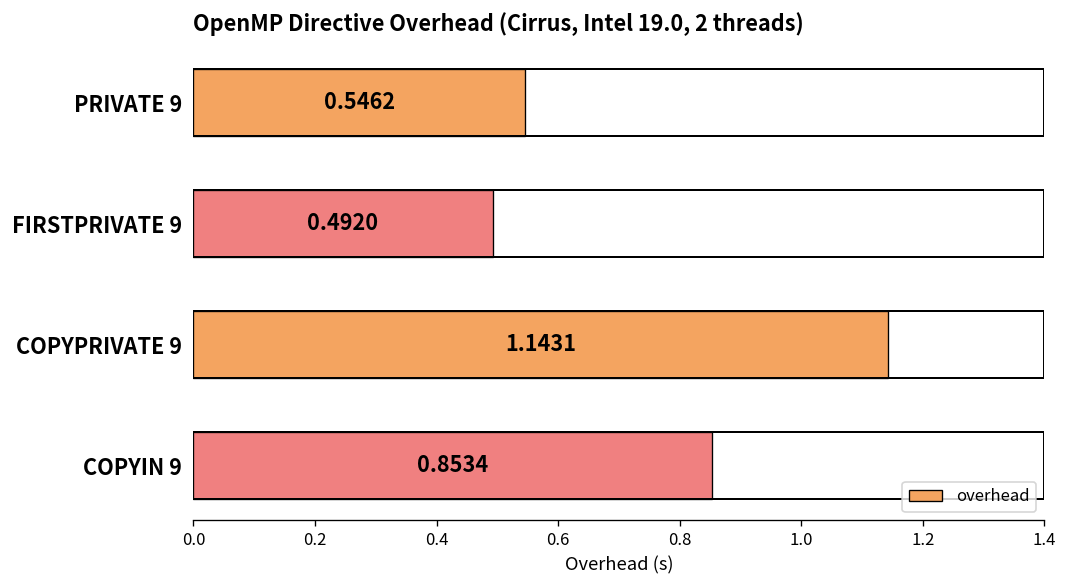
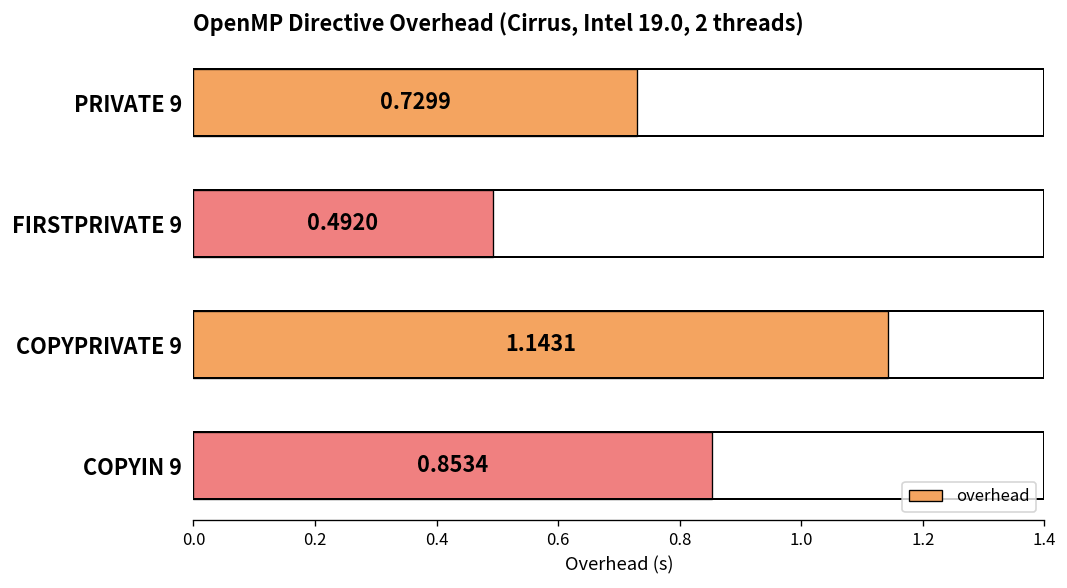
  {
-   "PRIVATE 9": 0.5462,
+   "PRIVATE 9": 0.7299,
    "FIRSTPRIVATE 9": 0.4920,
    "COPYPRIVATE 9": 1.1431,
    "COPYIN 9": 0.8534
  }
